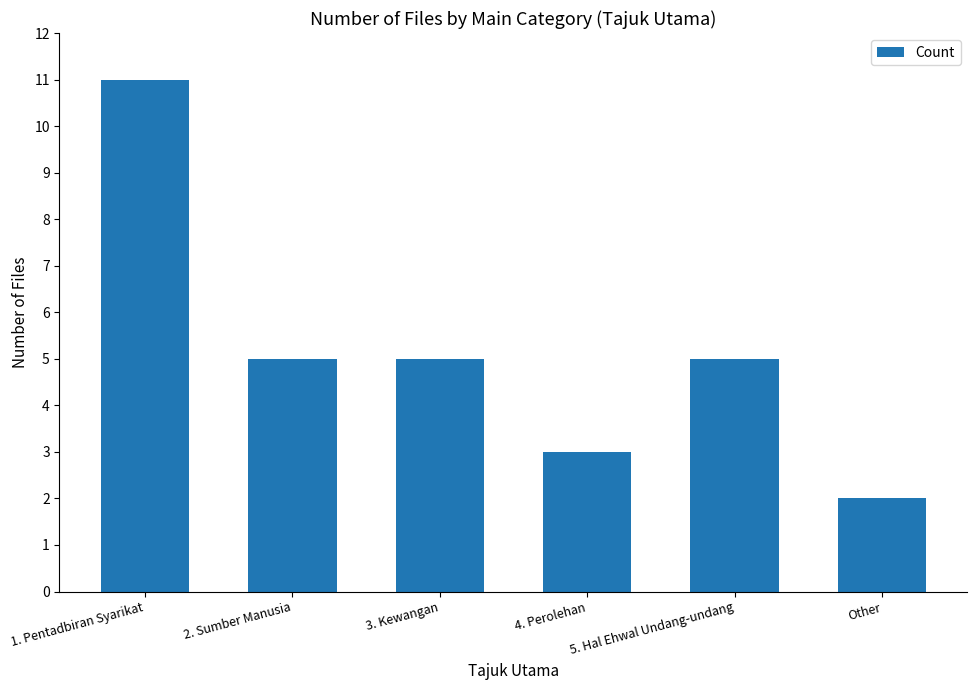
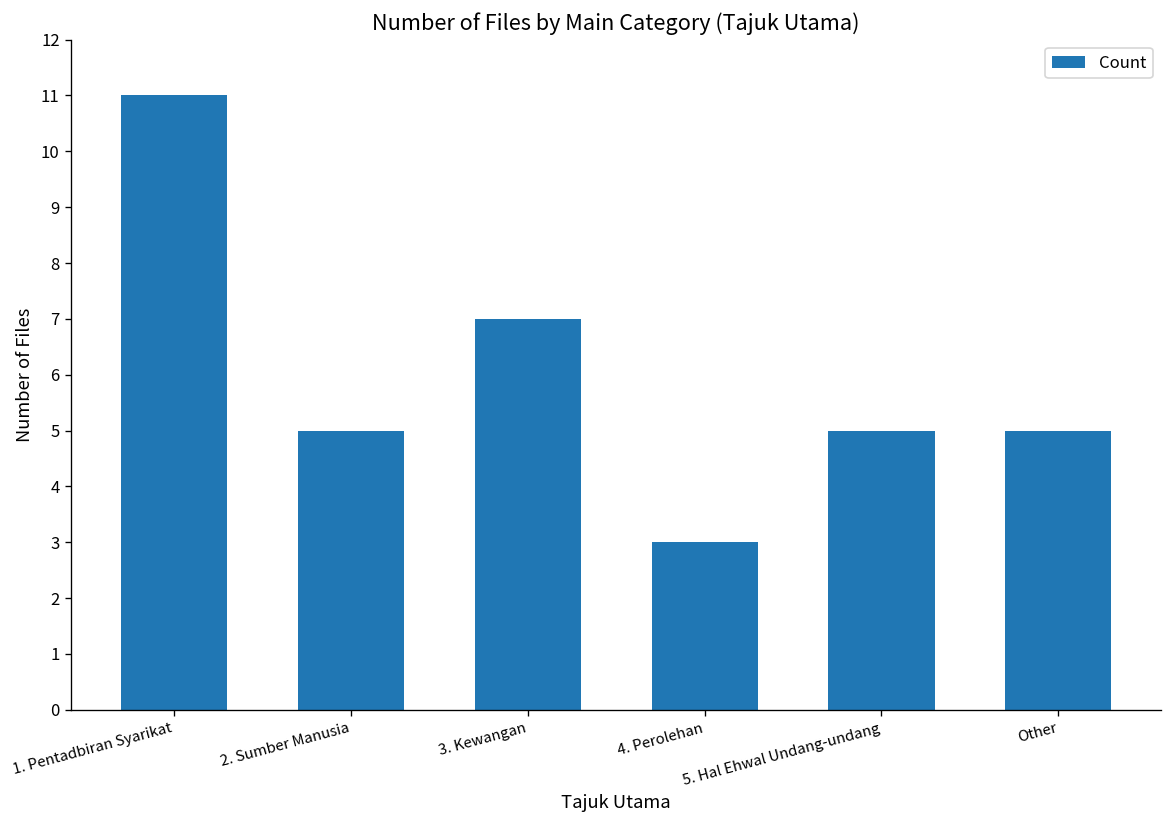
  {
    "1. Pentadbiran Syarikat": 11,
    "2. Sumber Manusia": 5,
-   "3. Kewangan": 5,
+   "3. Kewangan": 7,
    "4. Perolehan": 3,
    "5. Hal Ehwal Undang-undang": 5,
-   "Other": 2
+   "Other": 5
  }
